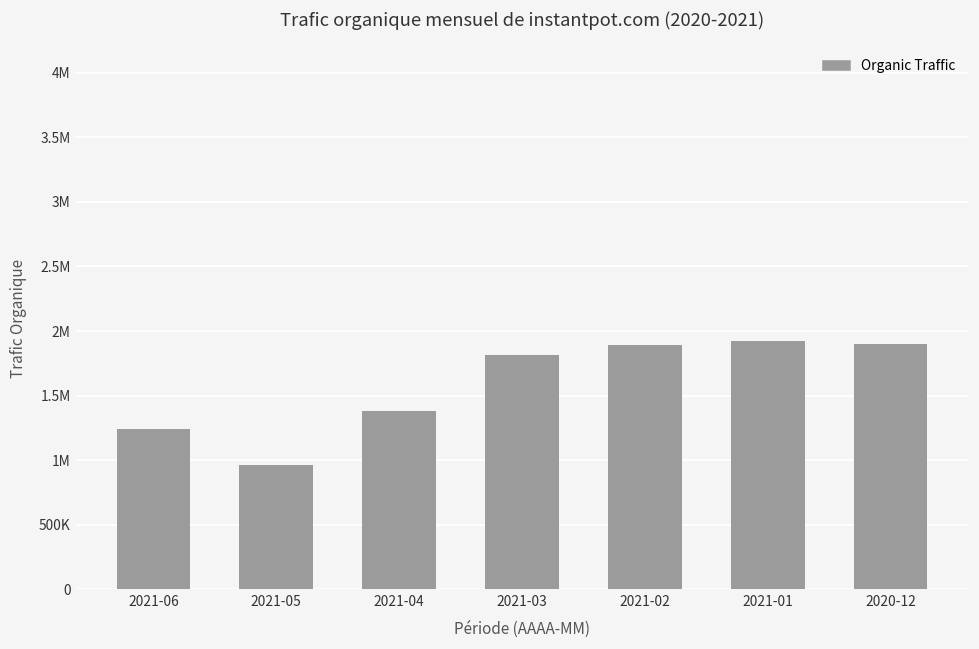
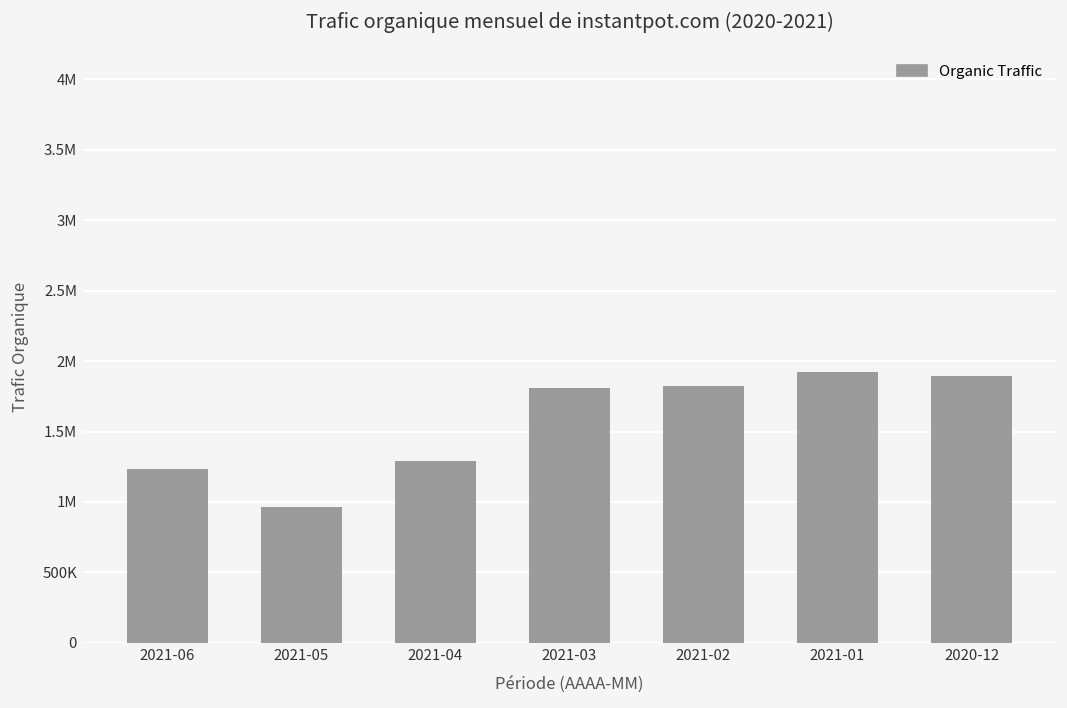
  {
    "2021-06": 1240000,
    "2021-05": 960000,
-   "2021-04": 1380000,
+   "2021-04": 1290000,
    "2021-03": 1810000,
-   "2021-02": 1890000,
+   "2021-02": 1820000,
    "2021-01": 1920000,
    "2020-12": 1900000
  }
